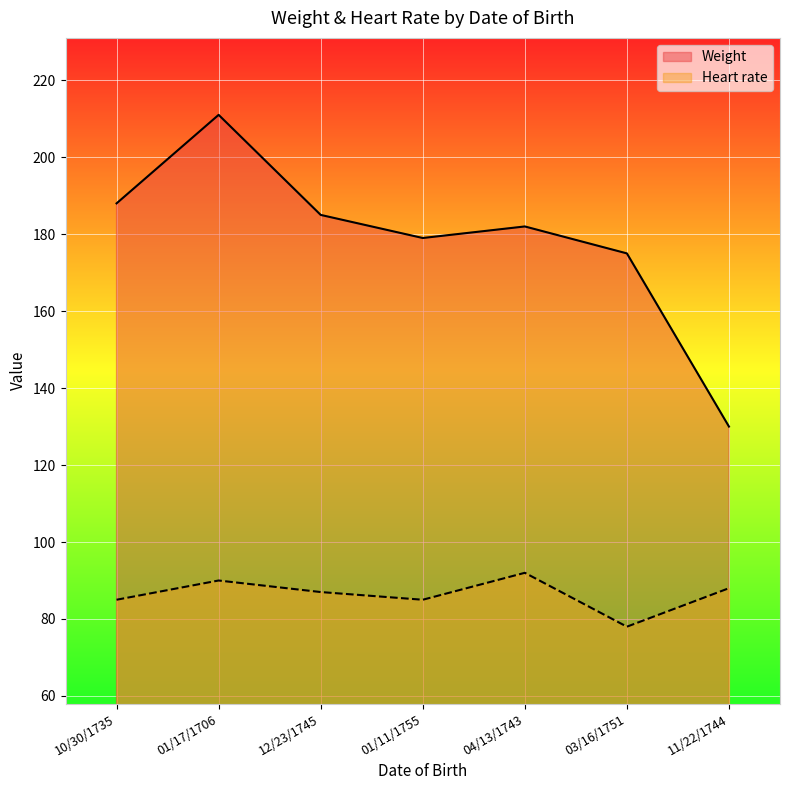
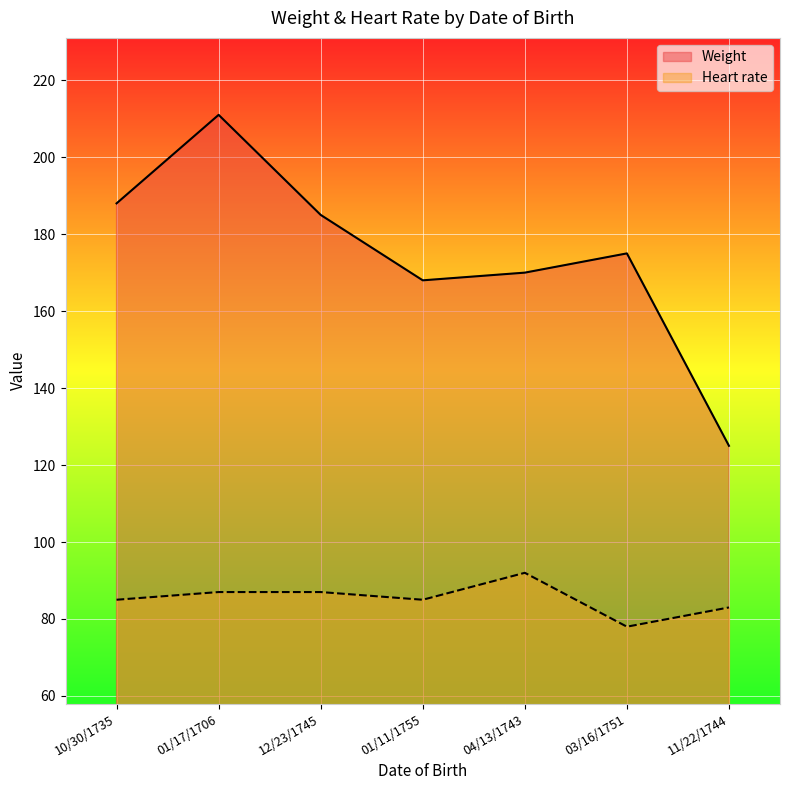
  {
    "Weight": {
      "10/30/1735": 188,
      "01/17/1706": 211,
      "12/23/1745": 185,
-     "01/11/1755": 179,
-     "04/13/1743": 182,
+     "01/11/1755": 168,
+     "04/13/1743": 170,
      "03/16/1751": 175,
-     "11/22/1744": 130
+     "11/22/1744": 125
    },
    "Heart rate": {
      "10/30/1735": 85,
-     "01/17/1706": 90,
+     "01/17/1706": 87,
      "12/23/1745": 87,
      "01/11/1755": 85,
      "04/13/1743": 92,
      "03/16/1751": 78,
-     "11/22/1744": 88
+     "11/22/1744": 83
    }
  }
